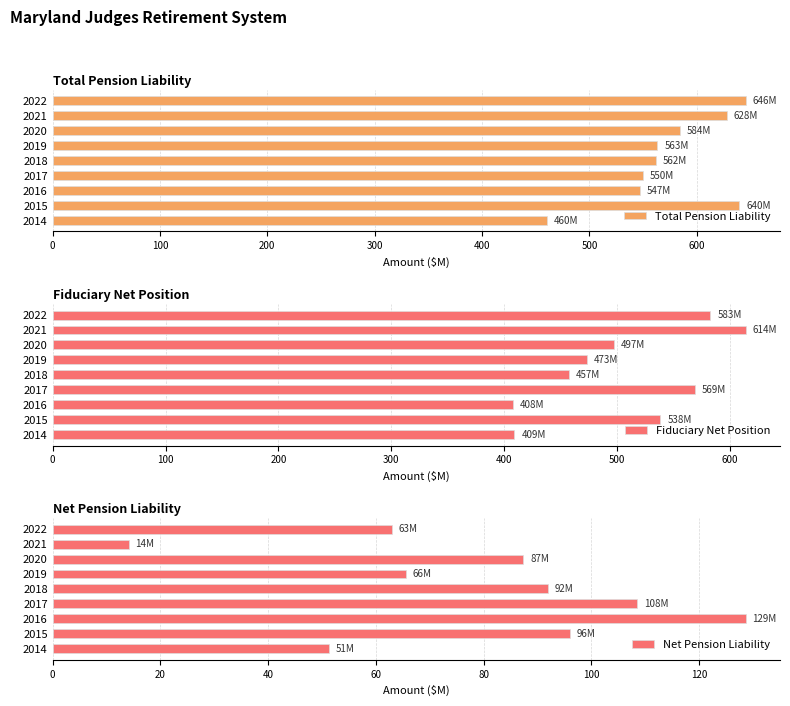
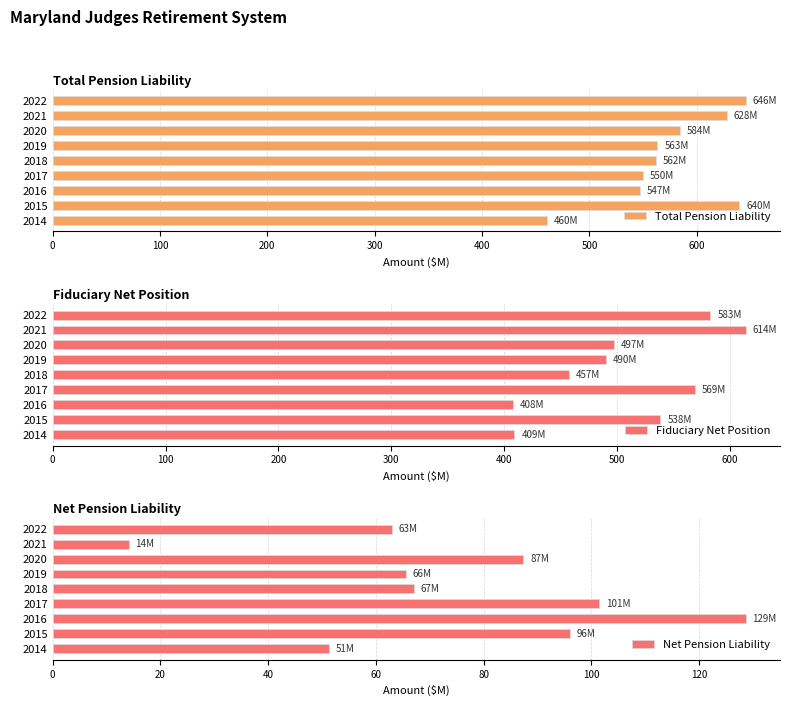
  {
    "Total Pension Liability": {
      "2022": "646M",
      "2021": "628M",
      "2020": "584M",
      "2019": "563M",
      "2018": "562M",
      "2017": "550M",
      "2016": "547M",
      "2015": "640M",
      "2014": "460M"
    },
    "Fiduciary Net Position": {
      "2022": "583M",
      "2021": "614M",
      "2020": "497M",
-     "2019": "473M",
+     "2019": "490M",
      "2018": "457M",
      "2017": "569M",
      "2016": "408M",
      "2015": "538M",
      "2014": "409M"
    },
    "Net Pension Liability": {
      "2022": "63M",
      "2021": "14M",
      "2020": "87M",
      "2019": "66M",
-     "2018": "92M",
-     "2017": "108M",
+     "2018": "67M",
+     "2017": "101M",
      "2016": "129M",
      "2015": "96M",
      "2014": "51M"
    }
  }
